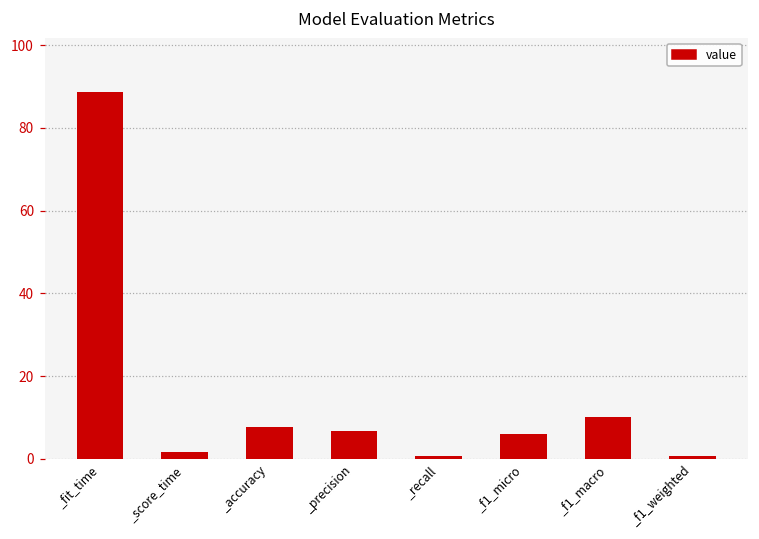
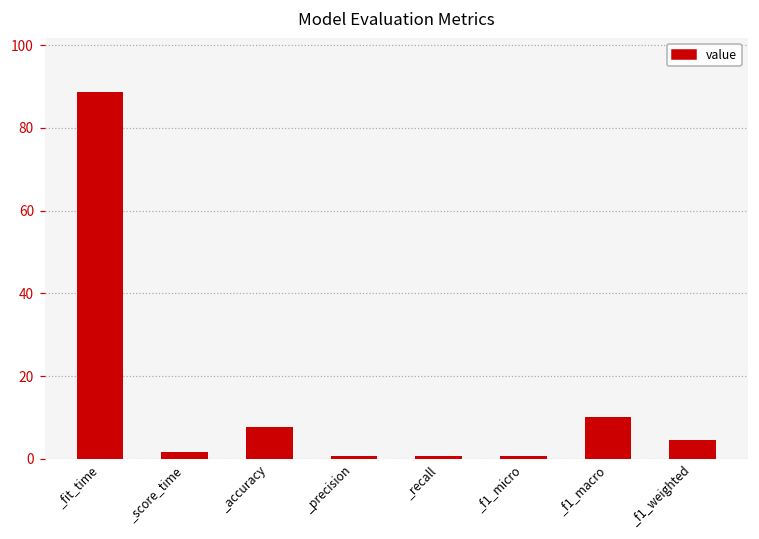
  {
    "_fit_time": 89,
    "_score_time": 2,
    "_accuracy": 8,
-   "_precision": 7,
-   "_f1_micro": 6,
+   "_precision": 1,
+   "_f1_micro": 1,
    "_f1_macro": 10,
-   "_f1_weighted": 1
+   "_f1_weighted": 4
  }
